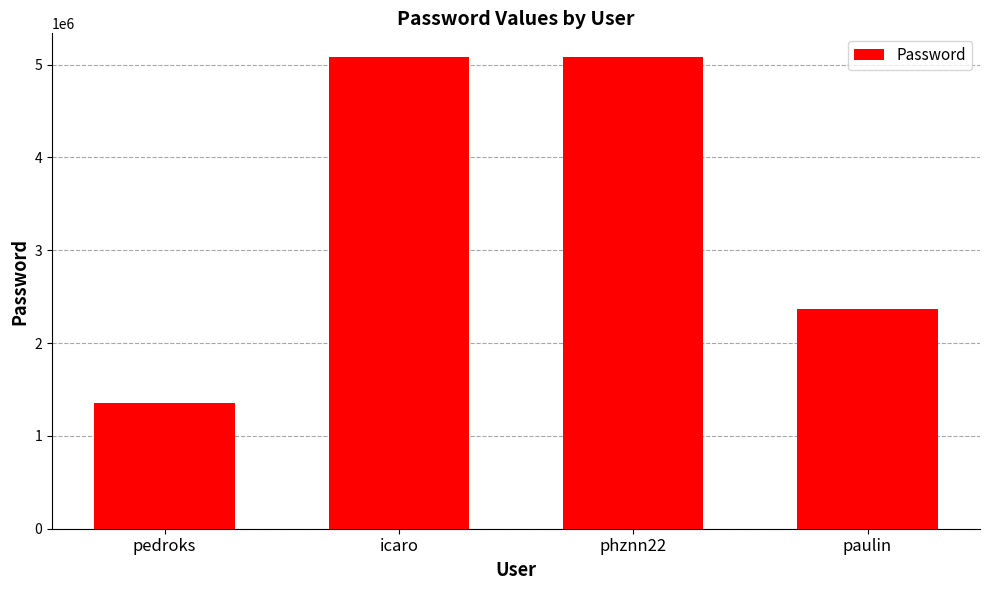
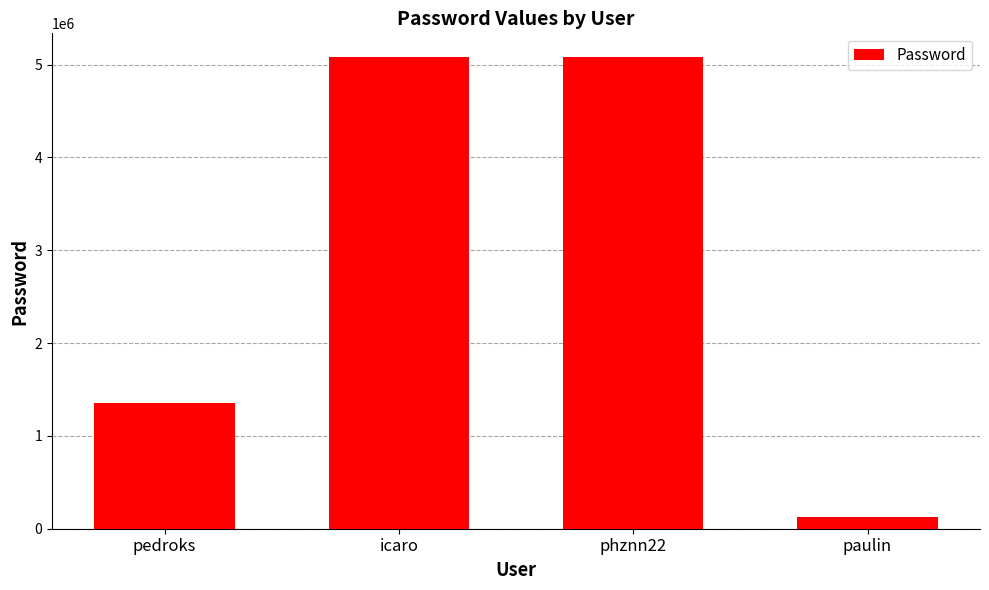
  {
    "pedroks": 1400000,
    "icaro": 5100000,
    "phznn22": 5100000,
-   "paulin": 2400000
+   "paulin": 100000
  }
